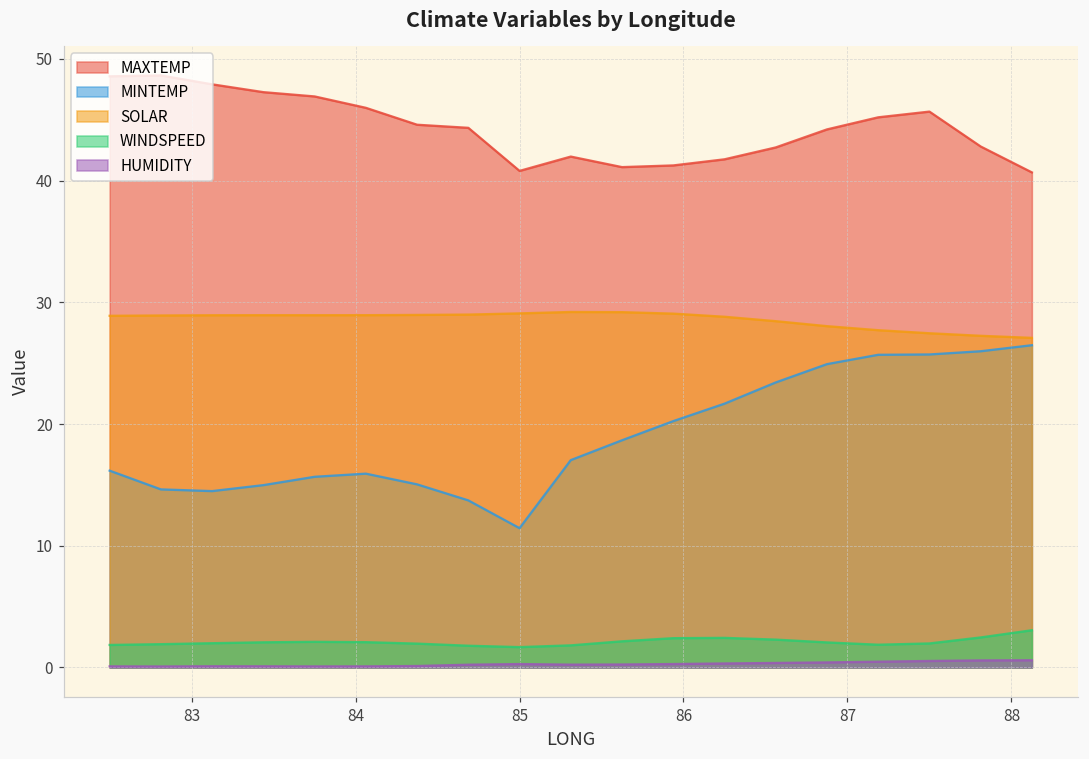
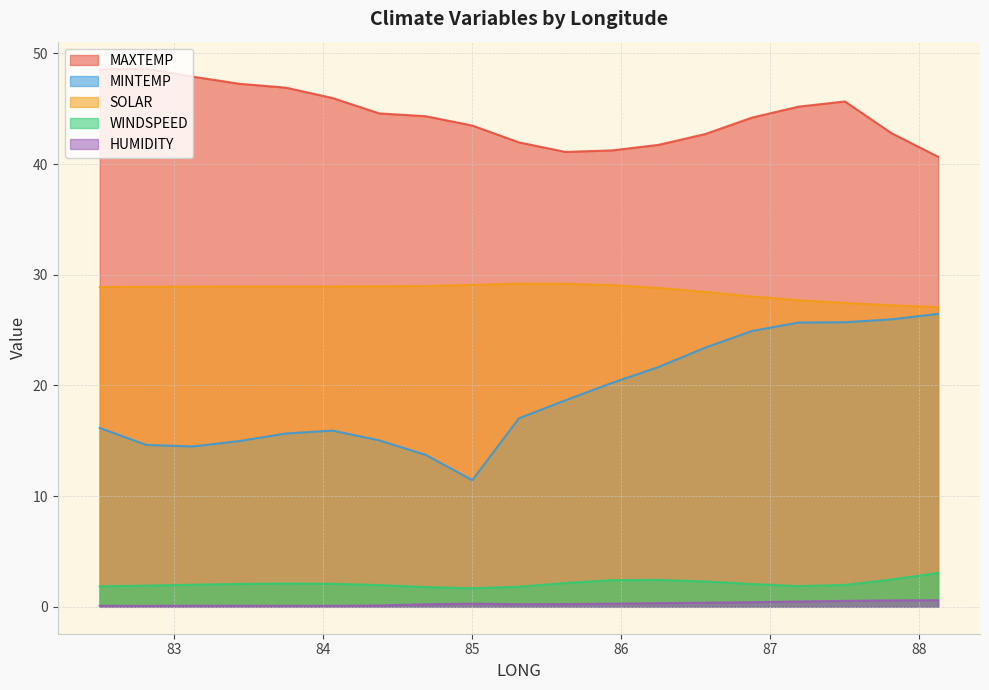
  {
    "MAXTEMP": {
-     "85": 40.8
+     "85": 43.5
    },
    "MINTEMP": {
      "85": 11.4
    },
    "SOLAR": {
      "85": 29.1
    },
    "WINDSPEED": {
      "85": 1.7
    },
    "HUMIDITY": {
      "85": 0.3
    }
  }
